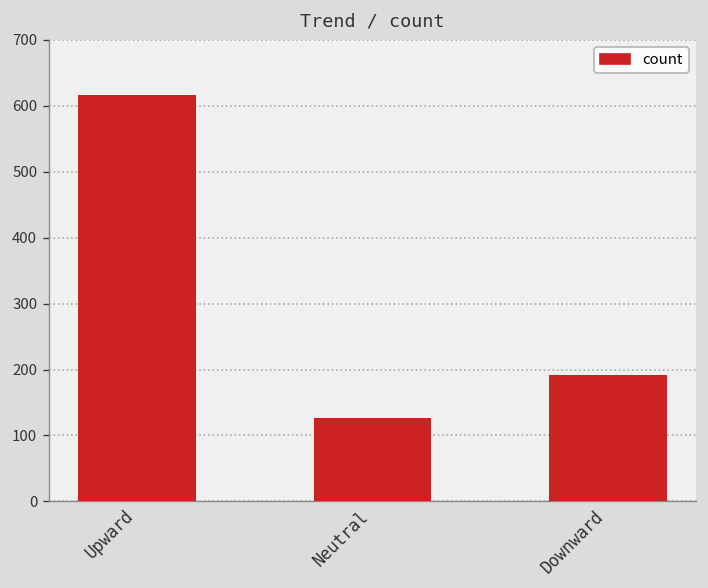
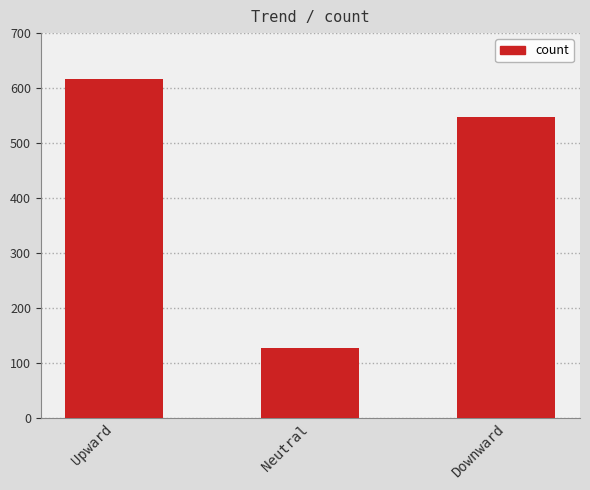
  {
    "Upward": 620,
    "Neutral": 130,
-   "Downward": 190
+   "Downward": 550
  }
